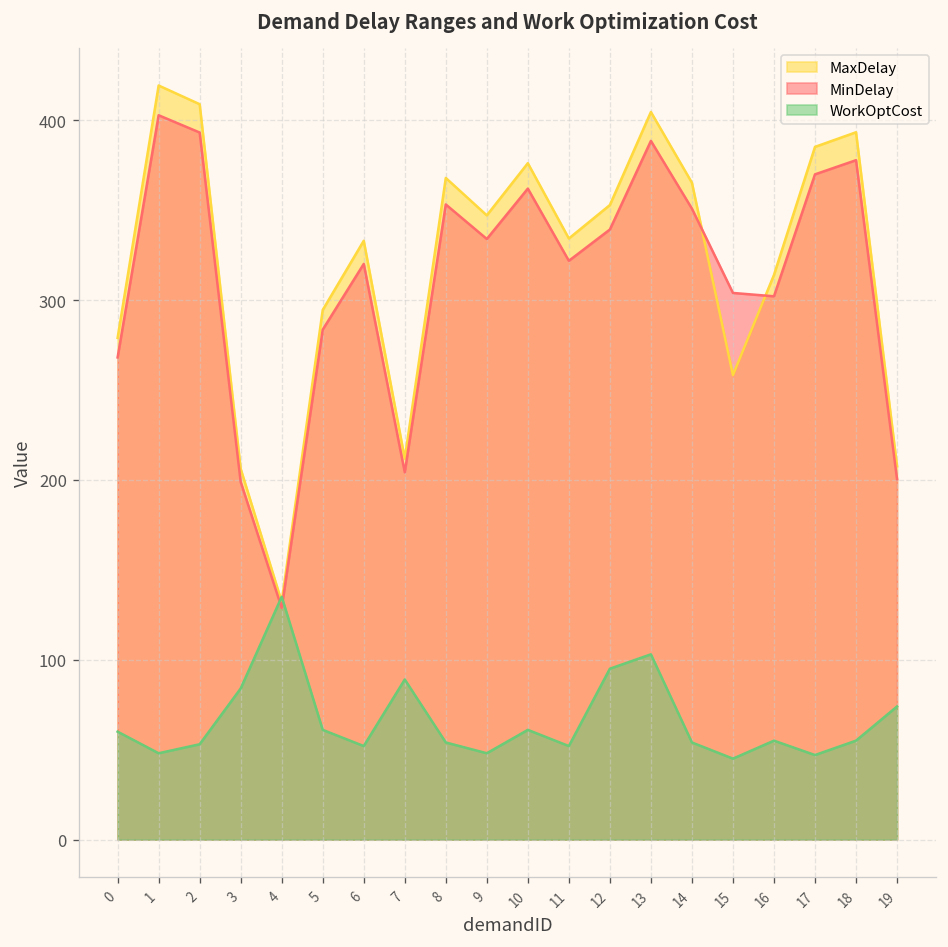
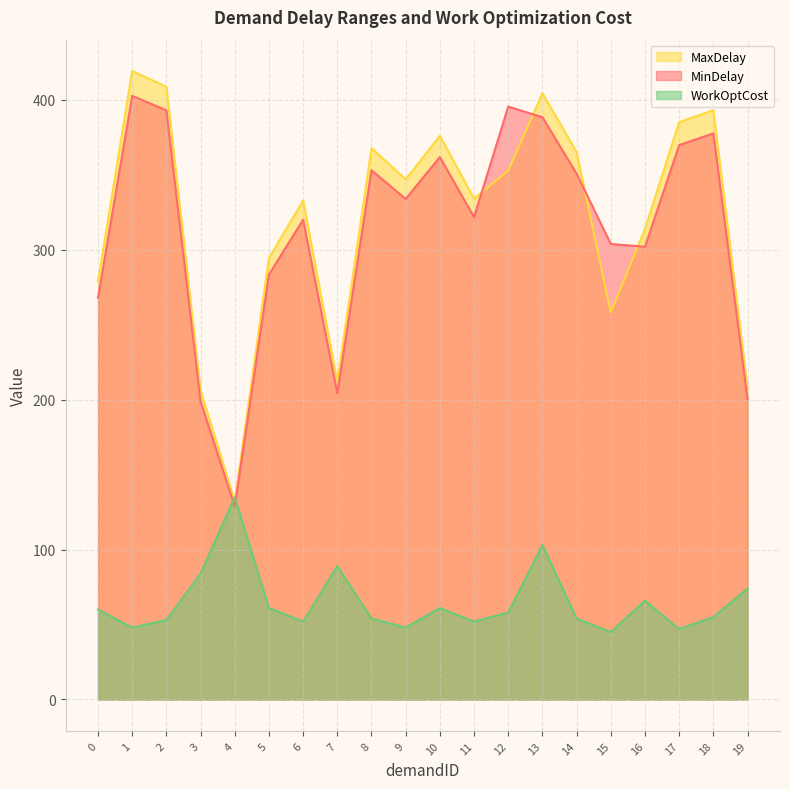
  {
    "MaxDelay": {
      "0": 279,
      "1": 419,
      "2": 409,
      "3": 206,
      "4": 132,
      "5": 294,
      "6": 333,
      "7": 212,
      "8": 368,
      "9": 347,
      "10": 376,
      "11": 334,
      "12": 353,
      "13": 405,
      "14": 365,
      "15": 258,
      "16": 314,
      "17": 385,
      "18": 393,
      "19": 208
    },
    "MinDelay": {
      "0": 268,
      "1": 403,
      "2": 393,
      "3": 199,
      "4": 129,
      "5": 284,
      "6": 320,
      "7": 204,
      "8": 353,
      "9": 334,
      "10": 362,
      "11": 322,
-     "12": 339,
+     "12": 396,
      "13": 388,
      "14": 351,
      "15": 304,
      "16": 302,
      "17": 370,
      "18": 378,
      "19": 200
    },
    "WorkOptCost": {
      "0": 60,
      "1": 48,
      "2": 53,
      "3": 84,
      "4": 135,
      "5": 61,
      "6": 52,
      "7": 89,
      "8": 54,
      "9": 48,
      "10": 61,
      "11": 52,
-     "12": 95,
+     "12": 58,
      "13": 103,
      "14": 54,
      "15": 45,
-     "16": 55,
+     "16": 66,
      "17": 47,
      "18": 55,
      "19": 74
    }
  }
